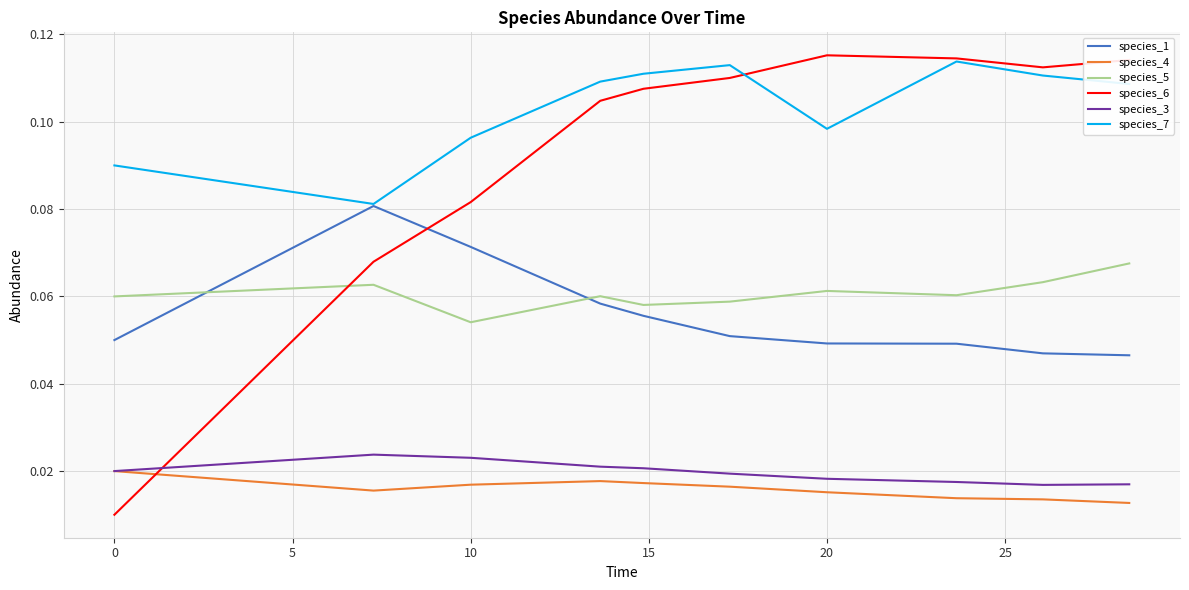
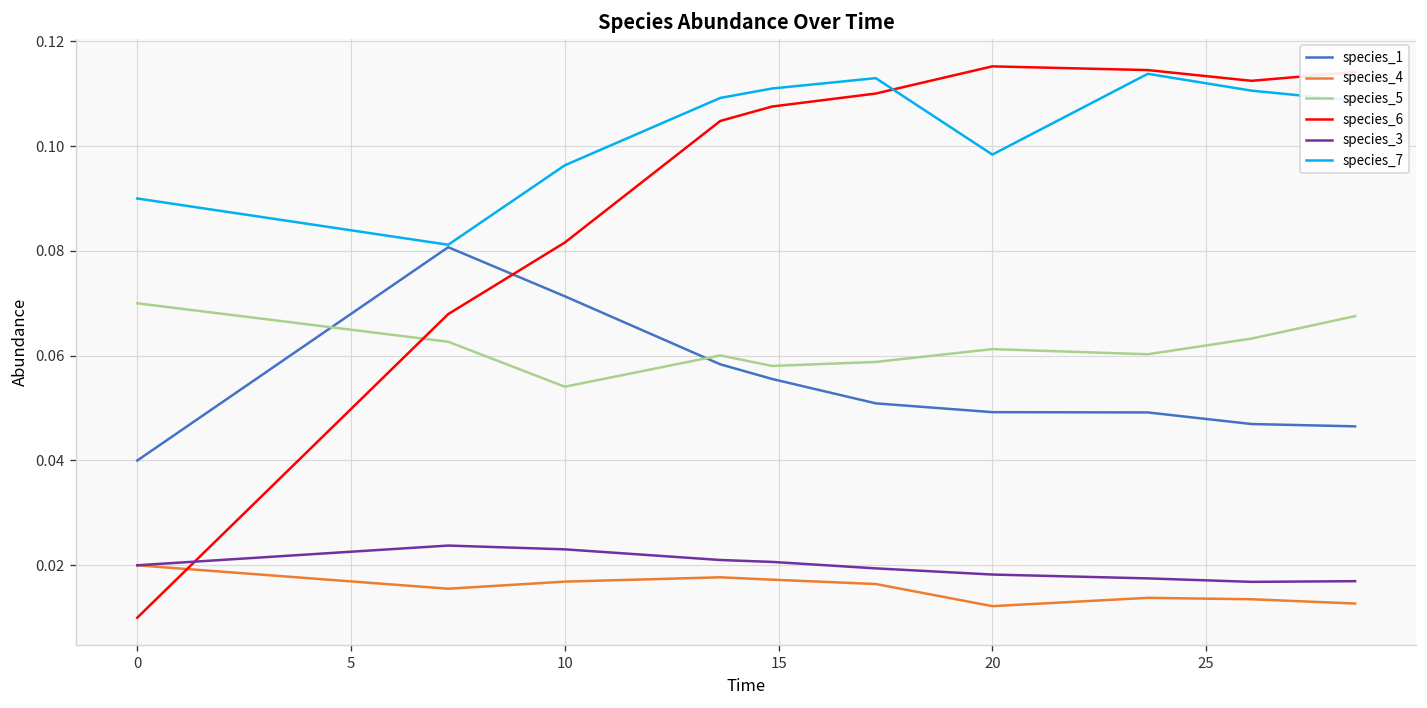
  {
    "species_1": {
-     "0": 0.05,
+     "0": 0.04,
      "10": 0.071,
      "20": 0.049
    },
    "species_4": {
      "10": 0.017,
-     "20": 0.015
+     "20": 0.012
    },
    "species_5": {
-     "0": 0.06,
+     "0": 0.07,
      "10": 0.054,
      "20": 0.061
    },
    "species_6": {
      "0": 0.010,
      "10": 0.082,
      "20": 0.115
    },
    "species_3": {
      "10": 0.023,
      "20": 0.018
    },
    "species_7": {
      "0": 0.090,
      "10": 0.096,
      "20": 0.098
    }
  }
